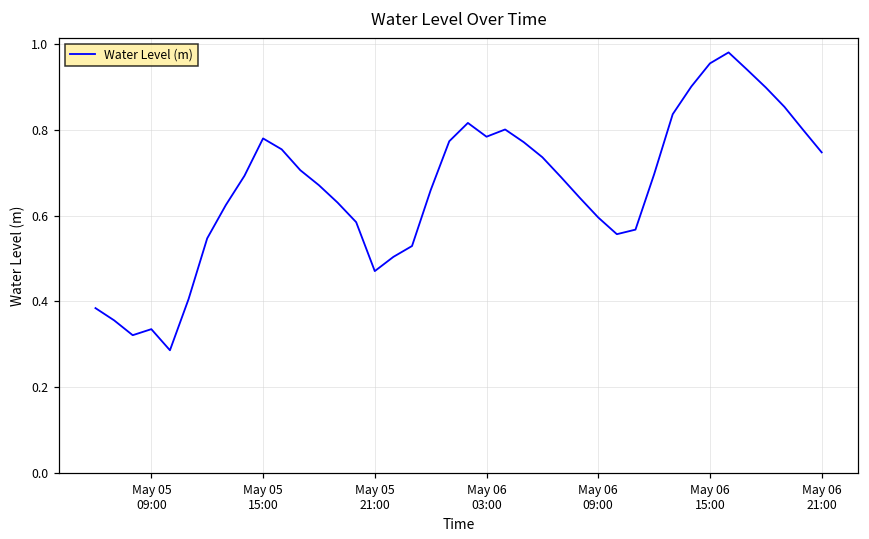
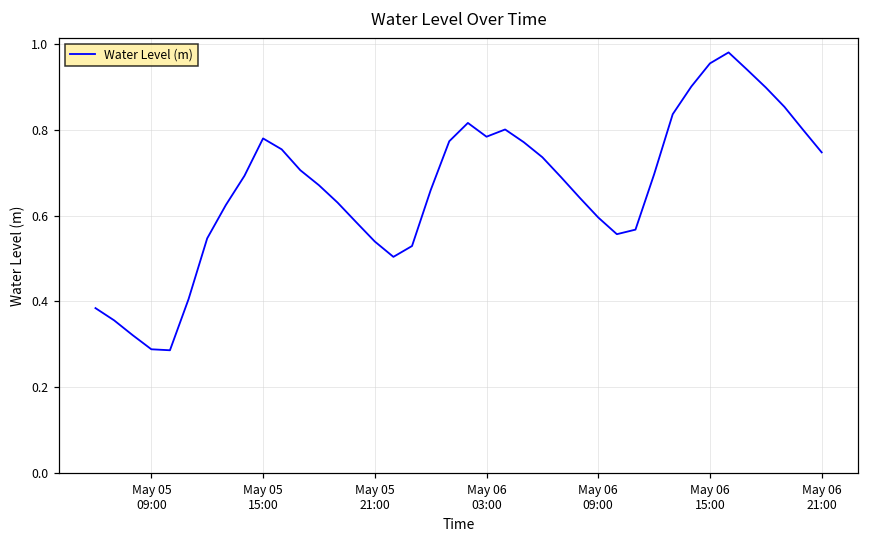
  {
-   "May 05 09:00": 0.34,
+   "May 05 09:00": 0.29,
    "May 05 15:00": 0.78,
-   "May 05 21:00": 0.47,
+   "May 05 21:00": 0.54,
    "May 06 03:00": 0.78,
    "May 06 09:00": 0.60,
    "May 06 15:00": 0.95,
    "May 06 21:00": 0.75
  }
